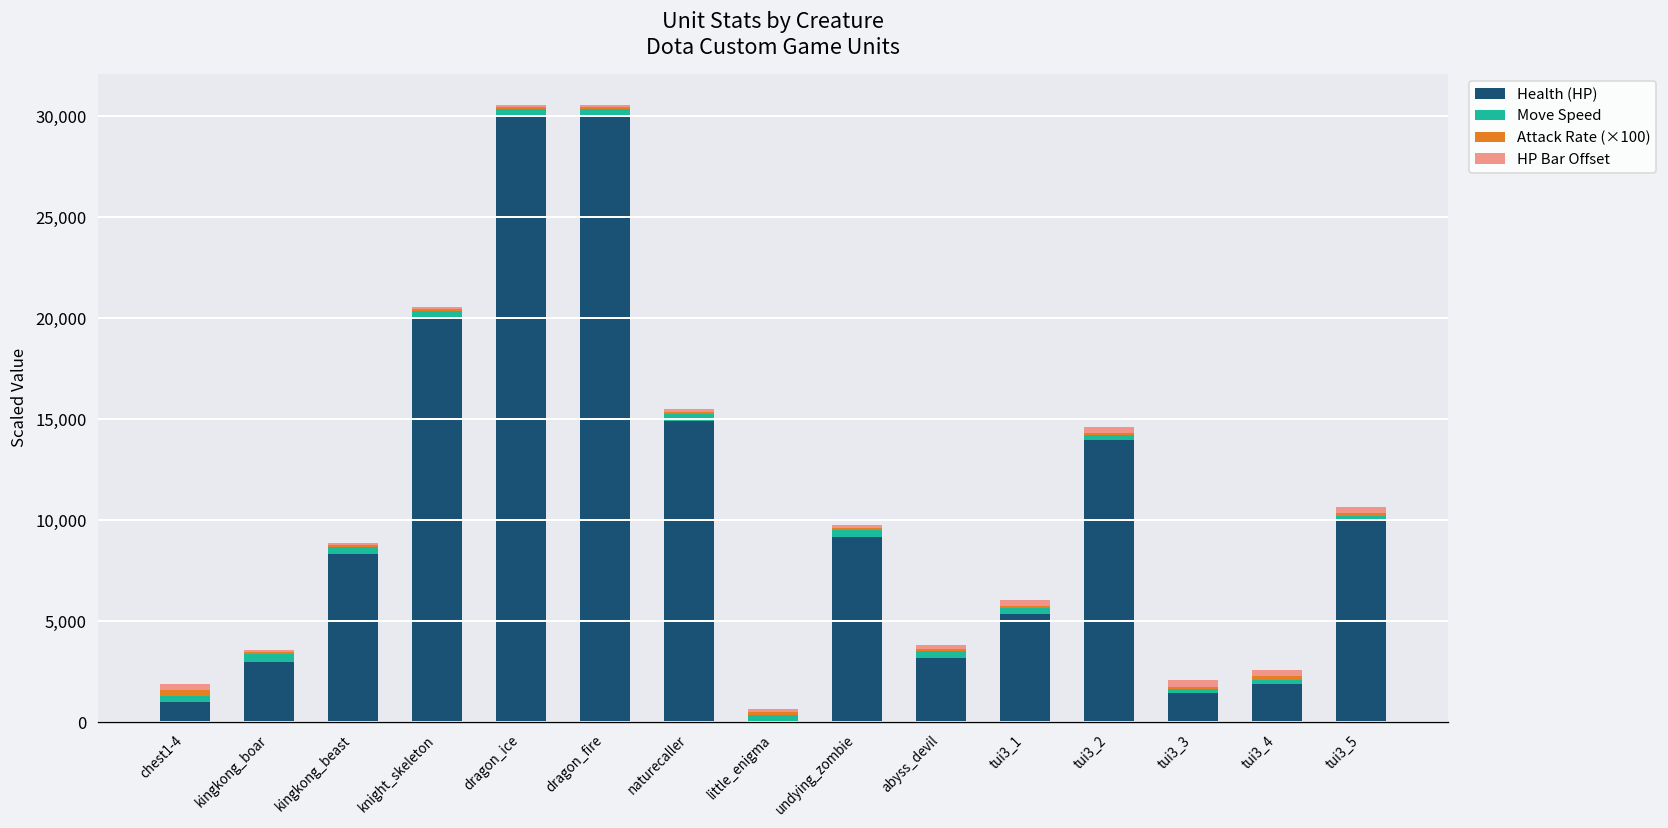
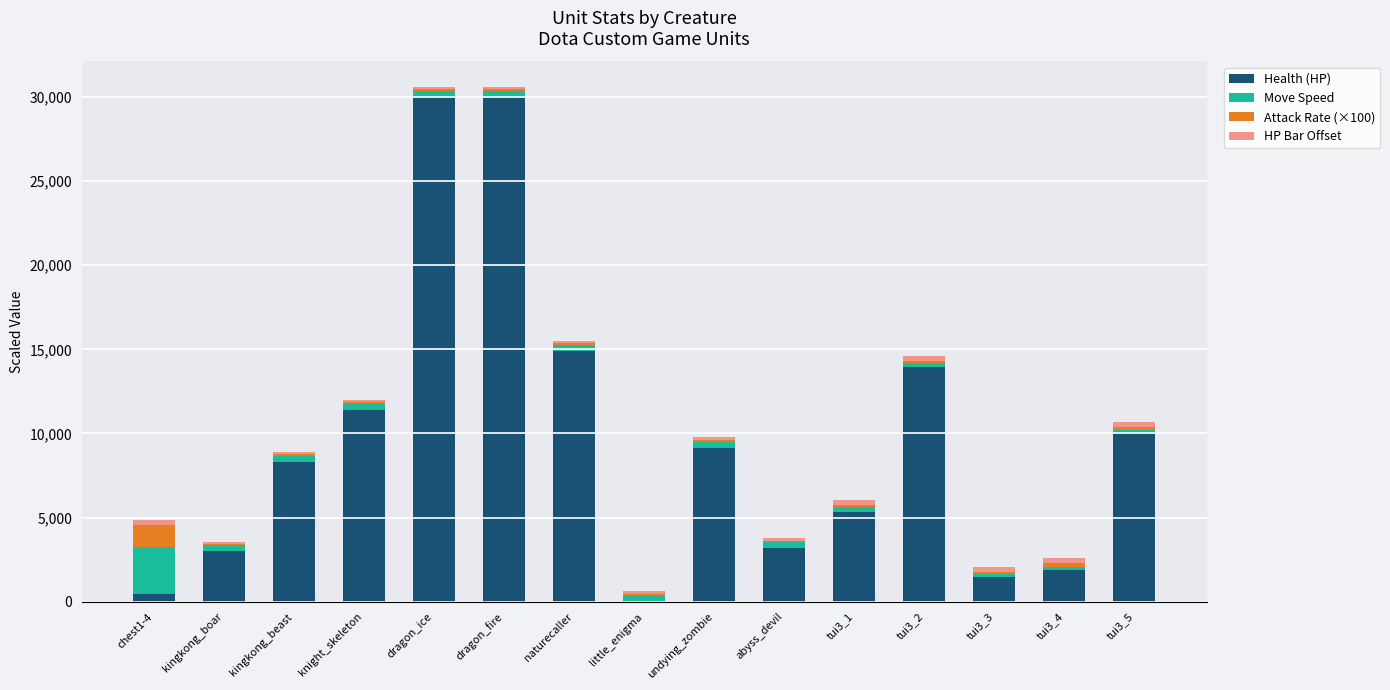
  {
    "Health (HP)": {
-     "chest1-4": "1,000",
+     "chest1-4": "400",
      "kingkong_boar": "3,000",
      "kingkong_beast": "8,300",
-     "knight_skeleton": "20,000",
+     "knight_skeleton": "11,400",
      "dragon_ice": "30,000",
      "dragon_fire": "30,000",
      "naturecaller": "14,900",
      "undying_zombie": "9,100",
      "abyss_devil": "3,200",
      "tui3_1": "5,400",
      "tui3_2": "14,000",
      "tui3_3": "1,500",
      "tui3_4": "1,900",
      "tui3_5": "10,000"
    },
    "Move Speed": {
-     "chest1-4": "300",
+     "chest1-4": "2,800",
      "kingkong_boar": "400",
      "kingkong_beast": "400",
      "knight_skeleton": "400",
      "dragon_ice": "400",
      "dragon_fire": "400",
      "naturecaller": "400",
      "little_enigma": "400",
      "undying_zombie": "400",
      "abyss_devil": "400",
      "tui3_1": "300",
      "tui3_2": "300",
      "tui3_3": "200",
      "tui3_4": "200",
      "tui3_5": "200"
    },
    "Attack Rate (×100)": {
-     "chest1-4": "300",
+     "chest1-4": "1,300",
      "tui3_4": "200",
      "tui3_5": "200"
    },
    "HP Bar Offset": {
      "chest1-4": "300",
      "little_enigma": "200",
      "undying_zombie": "200",
      "abyss_devil": "200",
      "tui3_1": "300",
      "tui3_2": "300",
      "tui3_3": "300",
      "tui3_4": "300",
      "tui3_5": "300"
    }
  }
